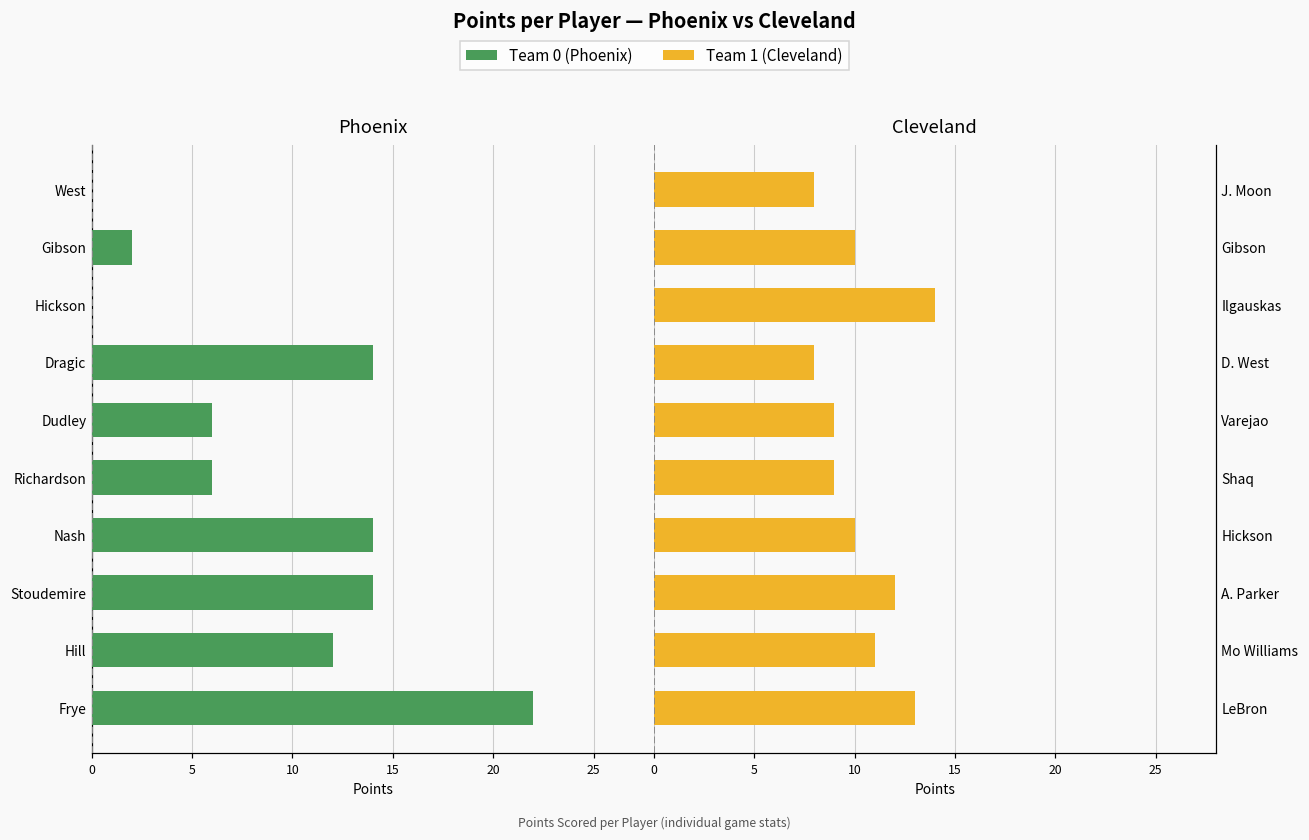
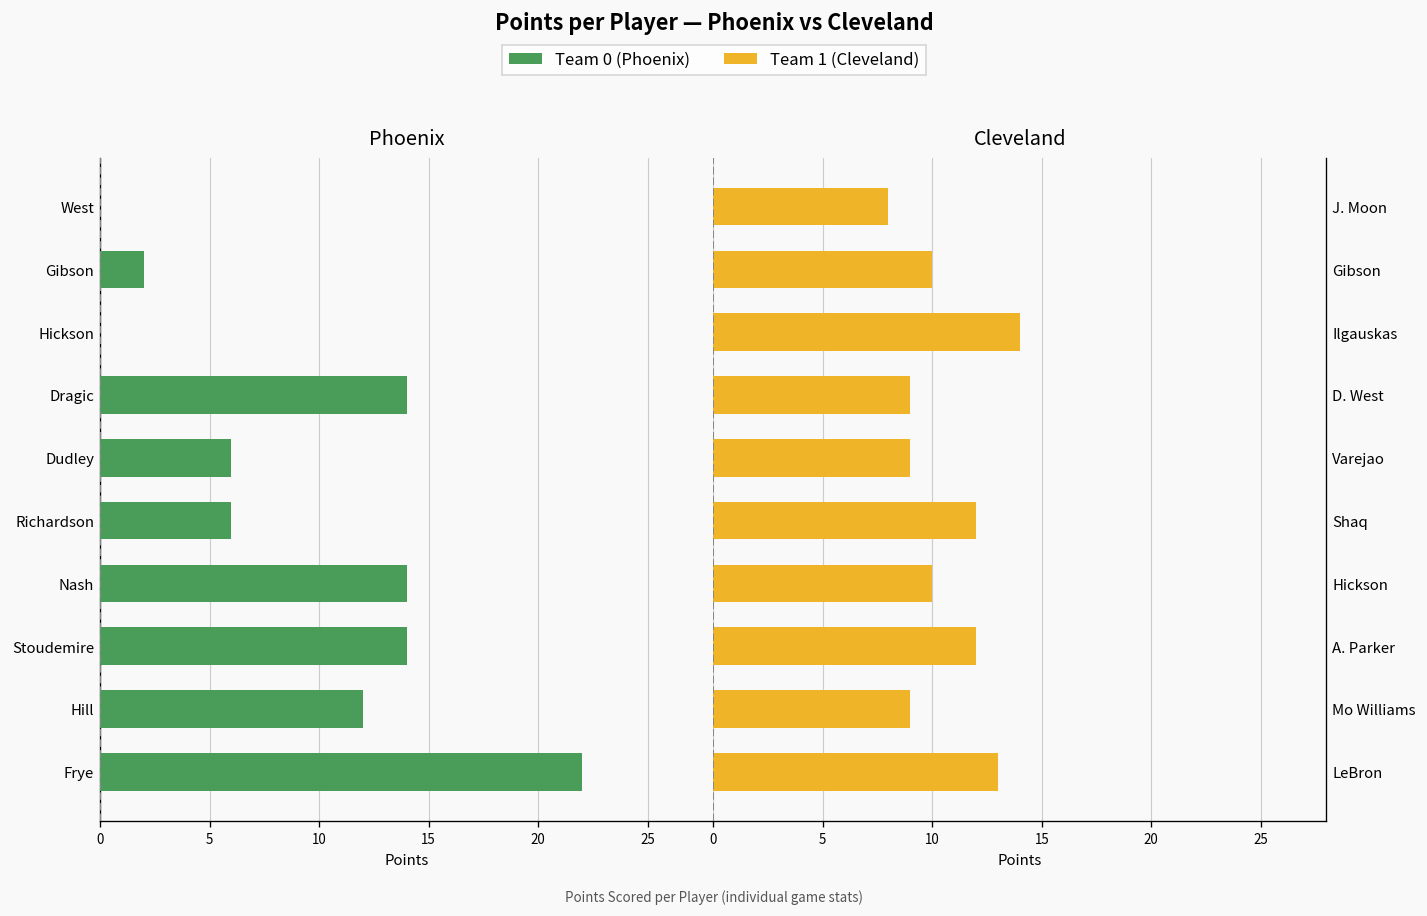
  {
    "Cleveland": {
      "J. Moon": 8,
      "Gibson": 10,
      "Ilgauskas": 14,
-     "D. West": 8,
+     "D. West": 9,
      "Varejao": 9,
-     "Shaq": 9,
+     "Shaq": 12,
      "Hickson": 10,
      "A. Parker": 12,
-     "Mo Williams": 11,
+     "Mo Williams": 9,
      "LeBron": 13
    }
  }
